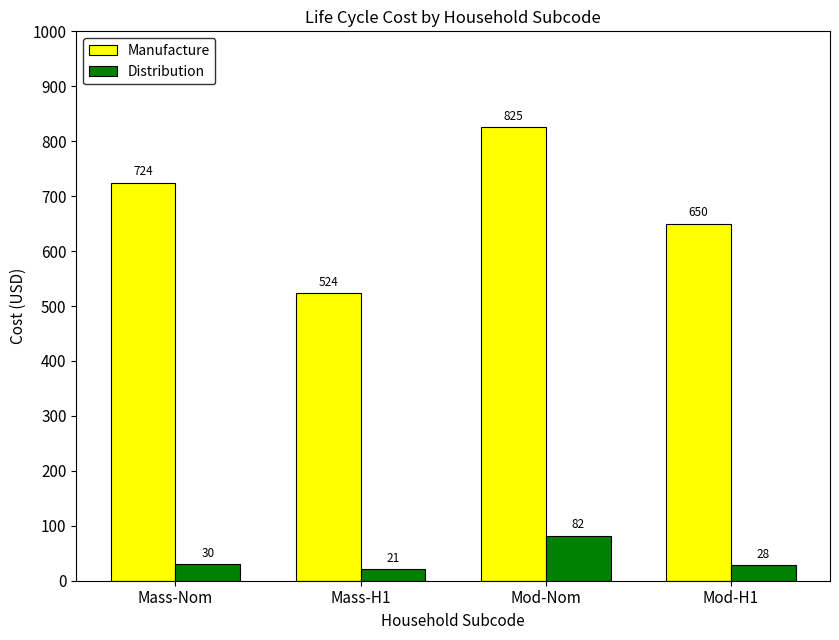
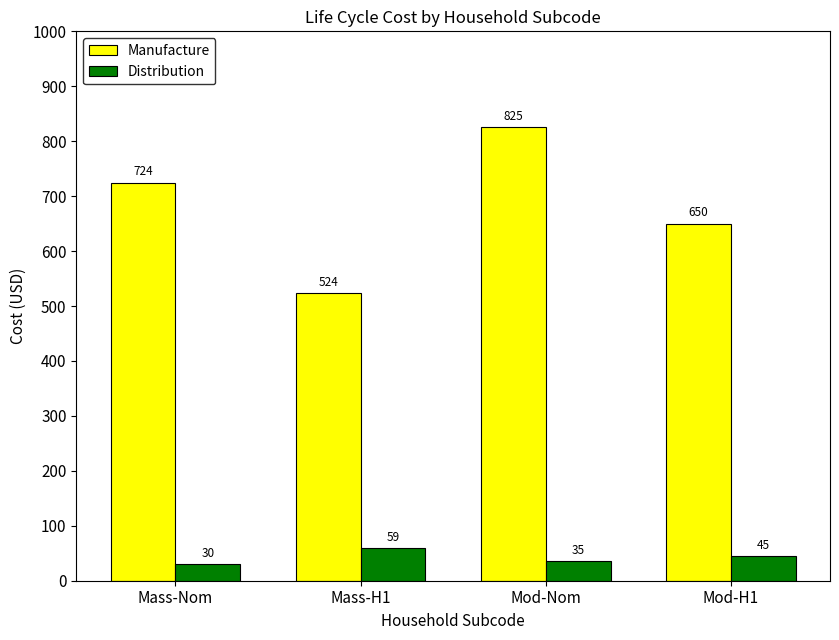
  {
    "Manufacture": {
      "Mass-Nom": 724,
      "Mass-H1": 524,
      "Mod-Nom": 825,
      "Mod-H1": 650
    },
    "Distribution": {
      "Mass-Nom": 30,
-     "Mass-H1": 21,
-     "Mod-Nom": 82,
-     "Mod-H1": 28
+     "Mass-H1": 59,
+     "Mod-Nom": 35,
+     "Mod-H1": 45
    }
  }
